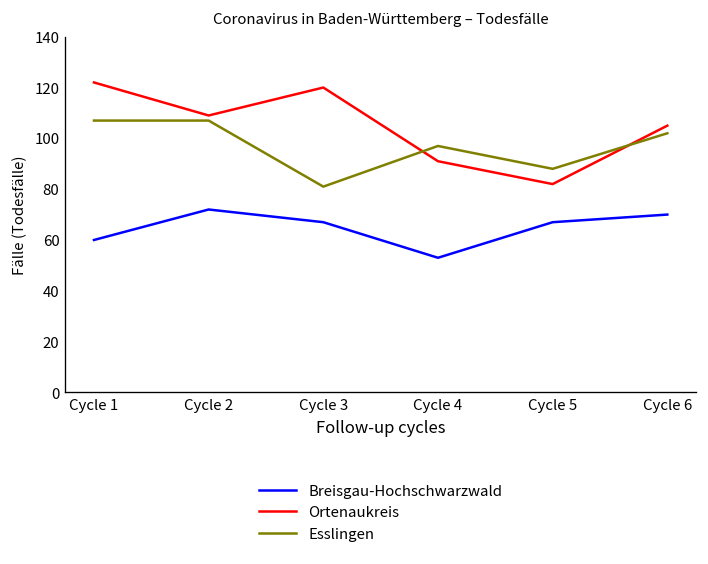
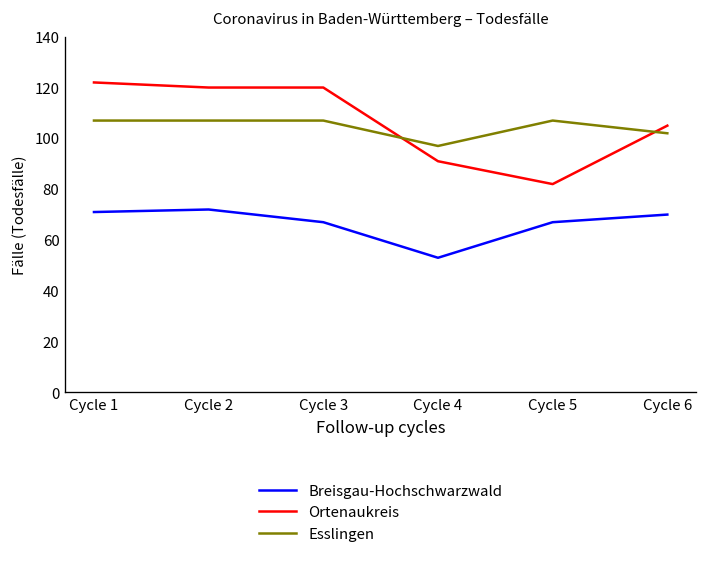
  {
    "Breisgau-Hochschwarzwald": {
-     "Cycle 1": 60,
+     "Cycle 1": 71,
      "Cycle 2": 72,
      "Cycle 3": 67,
      "Cycle 4": 53,
      "Cycle 5": 67,
      "Cycle 6": 70
    },
    "Ortenaukreis": {
      "Cycle 1": 122,
-     "Cycle 2": 109,
+     "Cycle 2": 120,
      "Cycle 3": 120,
      "Cycle 4": 91,
      "Cycle 5": 82,
      "Cycle 6": 105
    },
    "Esslingen": {
      "Cycle 1": 107,
      "Cycle 2": 107,
-     "Cycle 3": 81,
+     "Cycle 3": 107,
      "Cycle 4": 97,
-     "Cycle 5": 88,
+     "Cycle 5": 107,
      "Cycle 6": 102
    }
  }
